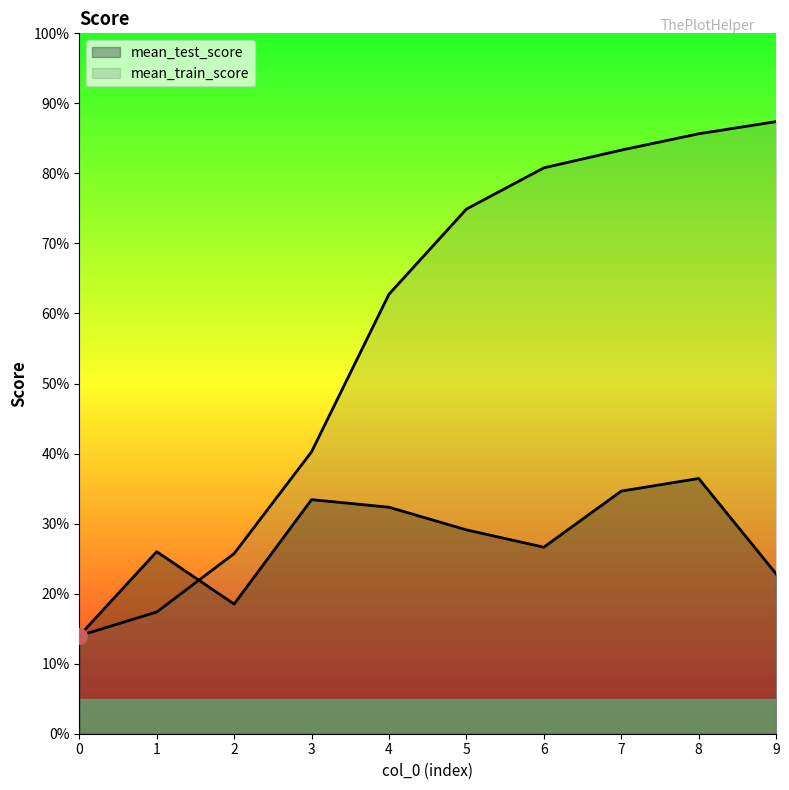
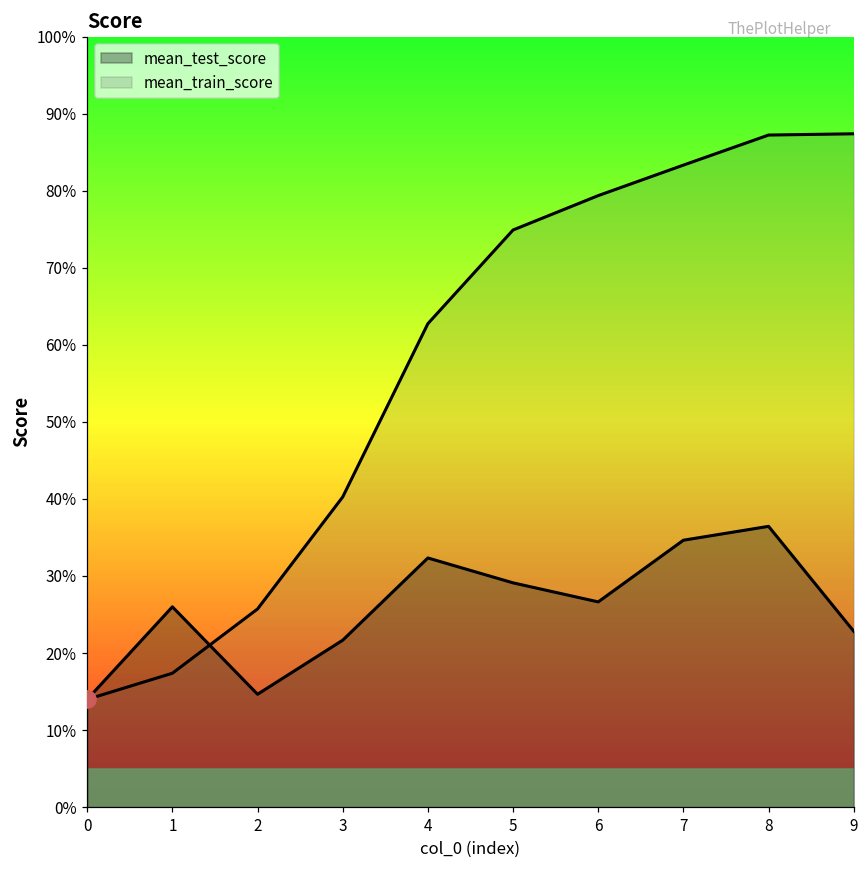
  {
    "mean_test_score": {
      "1": "26%",
-     "2": "19%",
-     "3": "33%",
+     "2": "15%",
+     "3": "22%",
      "4": "32%",
      "5": "29%",
      "6": "27%",
      "7": "35%",
      "8": "36%",
      "9": "23%"
    },
    "mean_train_score": {
      "1": "17%",
      "2": "26%",
      "3": "40%",
      "4": "63%",
      "5": "75%",
-     "6": "81%",
+     "6": "79%",
      "7": "83%",
-     "8": "86%",
+     "8": "87%",
      "9": "87%"
    }
  }
